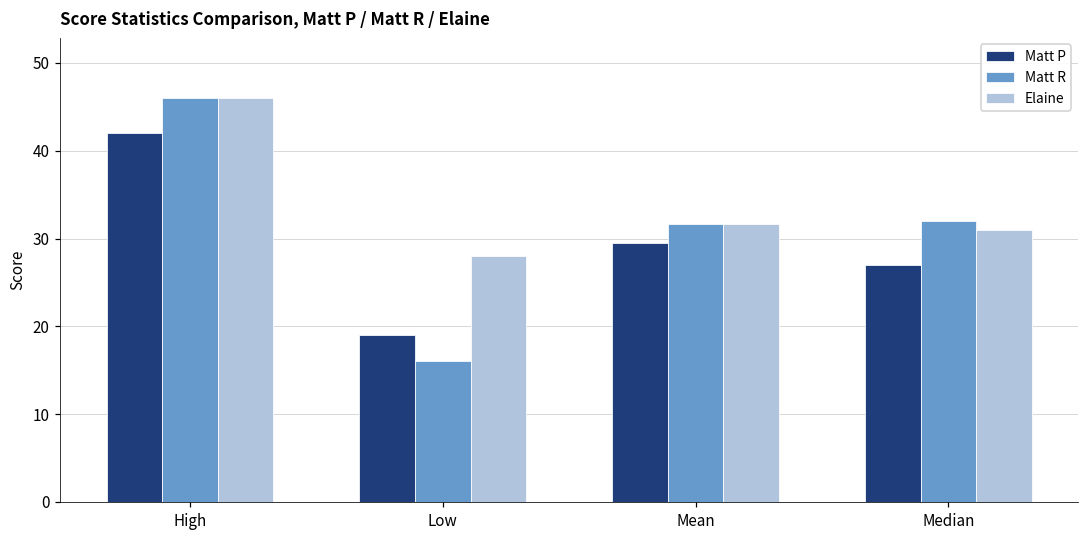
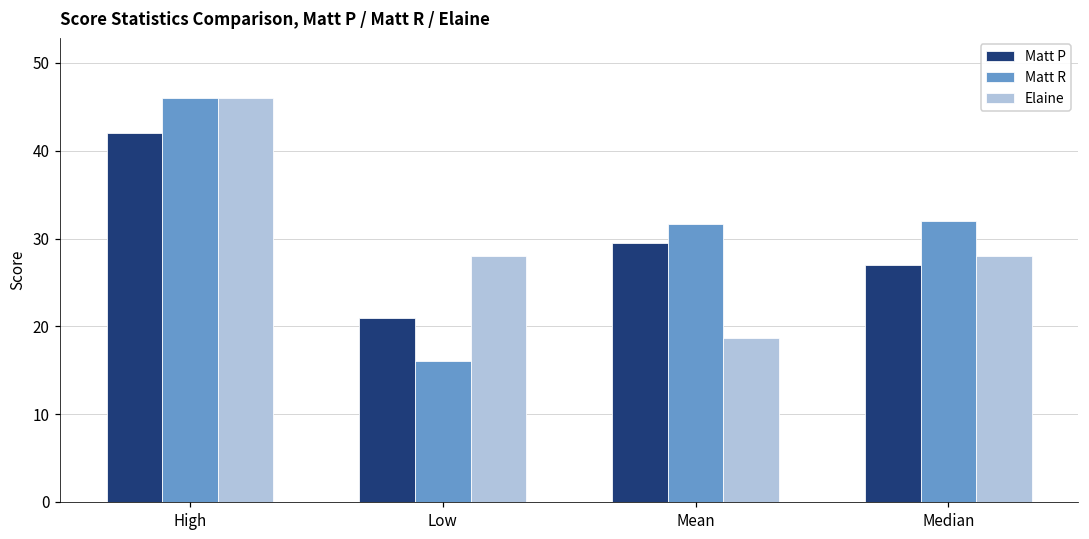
  {
    "Matt P": {
      "High": 42,
-     "Low": 19,
+     "Low": 21,
      "Mean": 29,
      "Median": 27
    },
    "Matt R": {
      "High": 46,
      "Low": 16,
      "Mean": 32,
      "Median": 32
    },
    "Elaine": {
      "High": 46,
      "Low": 28,
-     "Mean": 32,
-     "Median": 31
+     "Mean": 19,
+     "Median": 28
    }
  }
